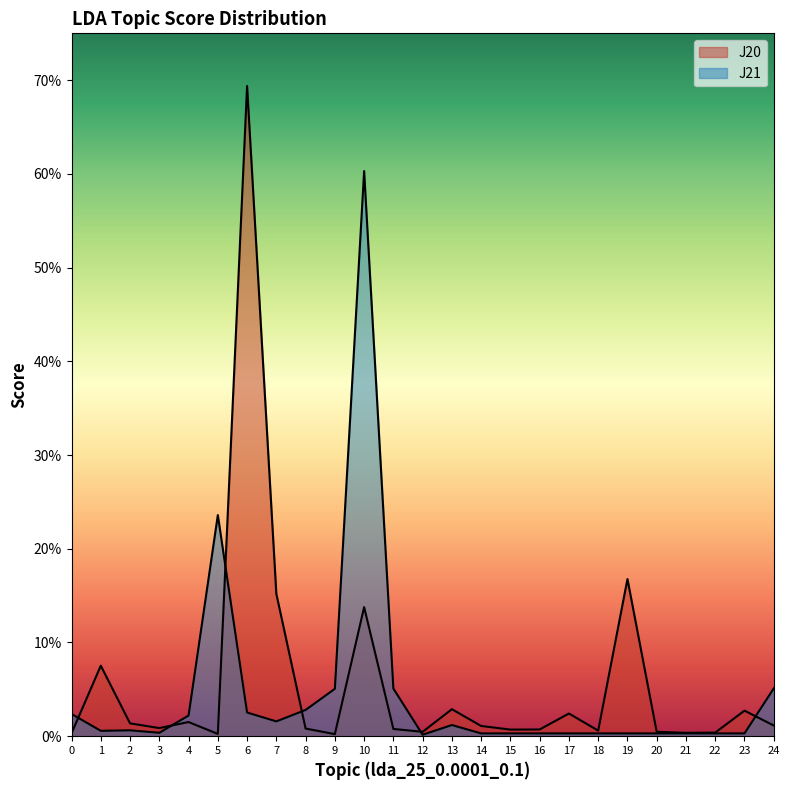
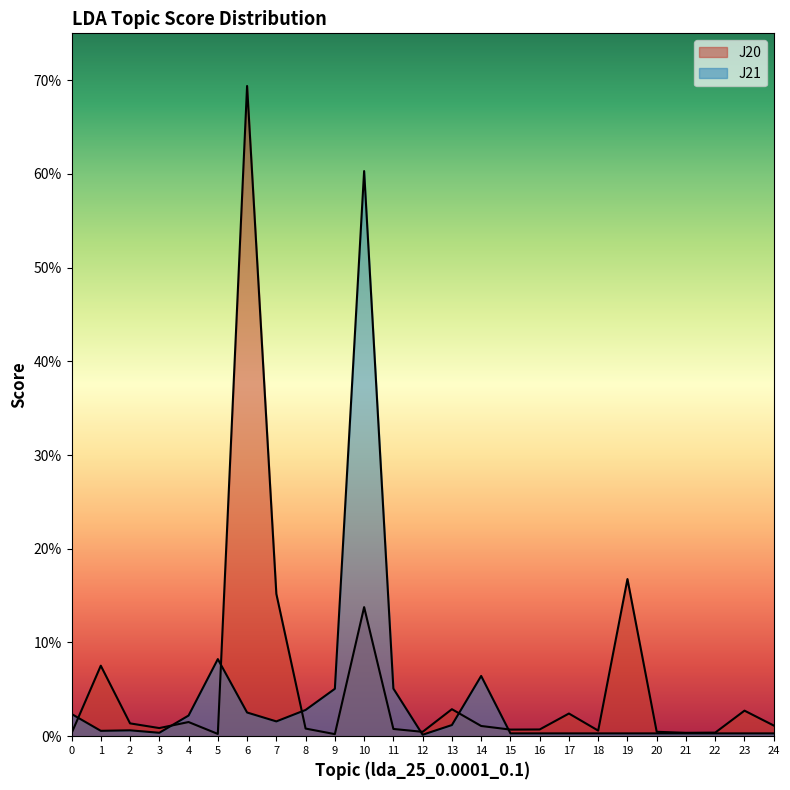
  {
    "J20": {
      "0": "0%",
      "1": "8%",
      "2": "1%",
      "3": "1%",
      "4": "2%",
      "5": "0%",
      "6": "69%",
      "7": "15%",
      "8": "1%",
      "9": "0%",
      "10": "14%",
      "11": "1%",
      "12": "0%",
      "13": "3%",
      "14": "1%",
      "15": "1%",
      "16": "1%",
      "17": "2%",
      "18": "1%",
      "19": "17%",
      "23": "3%",
      "24": "1%"
    },
    "J21": {
      "0": "2%",
      "1": "1%",
      "2": "1%",
      "3": "0%",
      "4": "2%",
-     "5": "24%",
+     "5": "8%",
      "6": "3%",
      "7": "2%",
      "8": "3%",
      "9": "5%",
      "10": "60%",
      "11": "5%",
      "12": "0%",
      "13": "1%",
-     "14": "0%",
+     "14": "6%",
      "15": "0%",
      "16": "0%",
      "17": "0%",
      "18": "0%",
      "19": "0%",
      "23": "0%",
-     "24": "5%"
+     "24": "0%"
    }
  }
